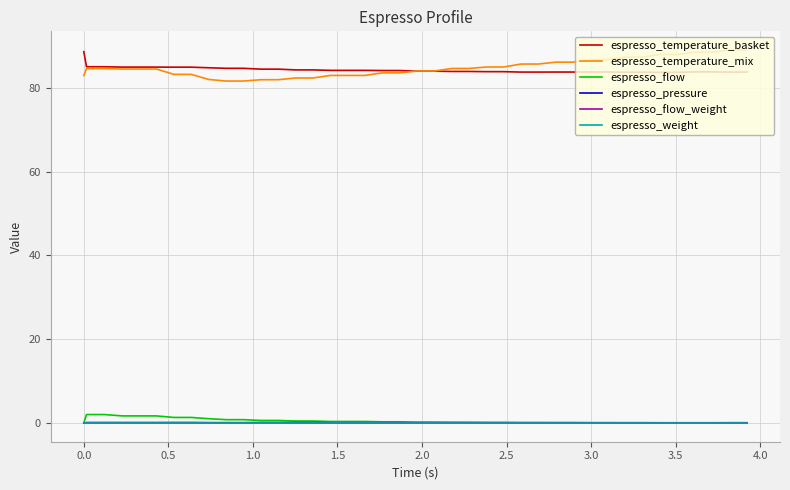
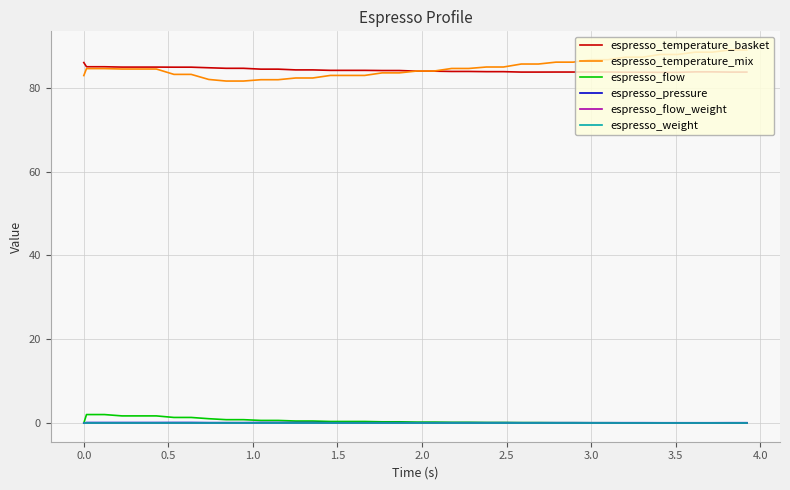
  {
    "espresso_temperature_basket": {
-     "0.0": 89
+     "0.0": 86
    },
    "espresso_temperature_mix": {
      "0.0": 83
    }
  }
